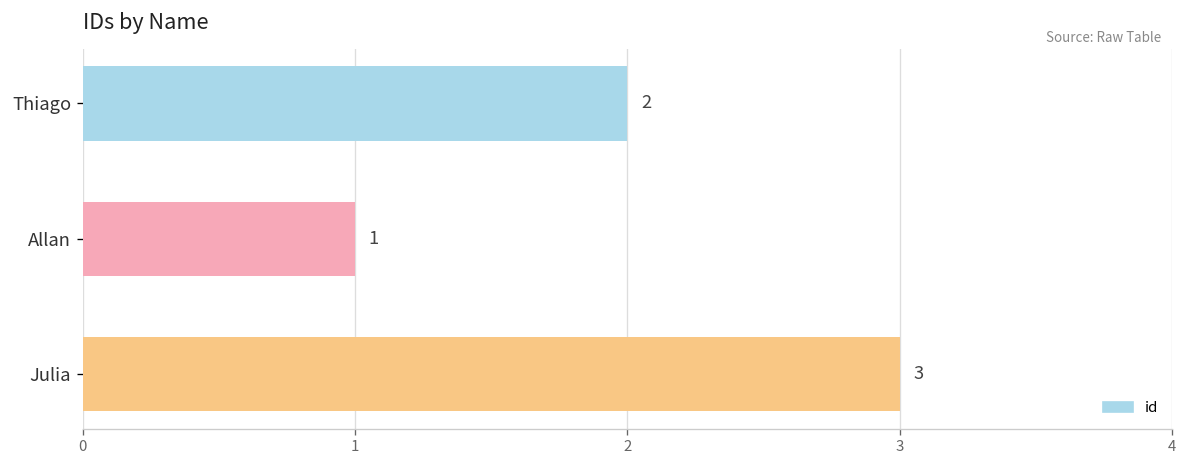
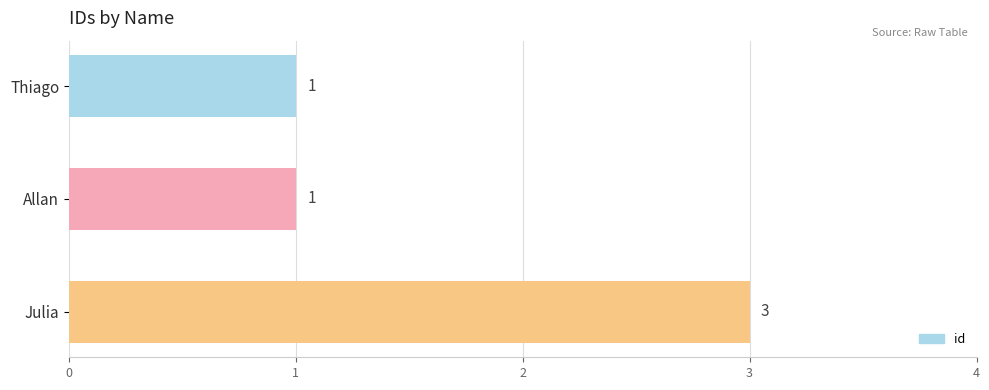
  {
-   "Thiago": 2,
+   "Thiago": 1,
    "Allan": 1,
    "Julia": 3
  }
